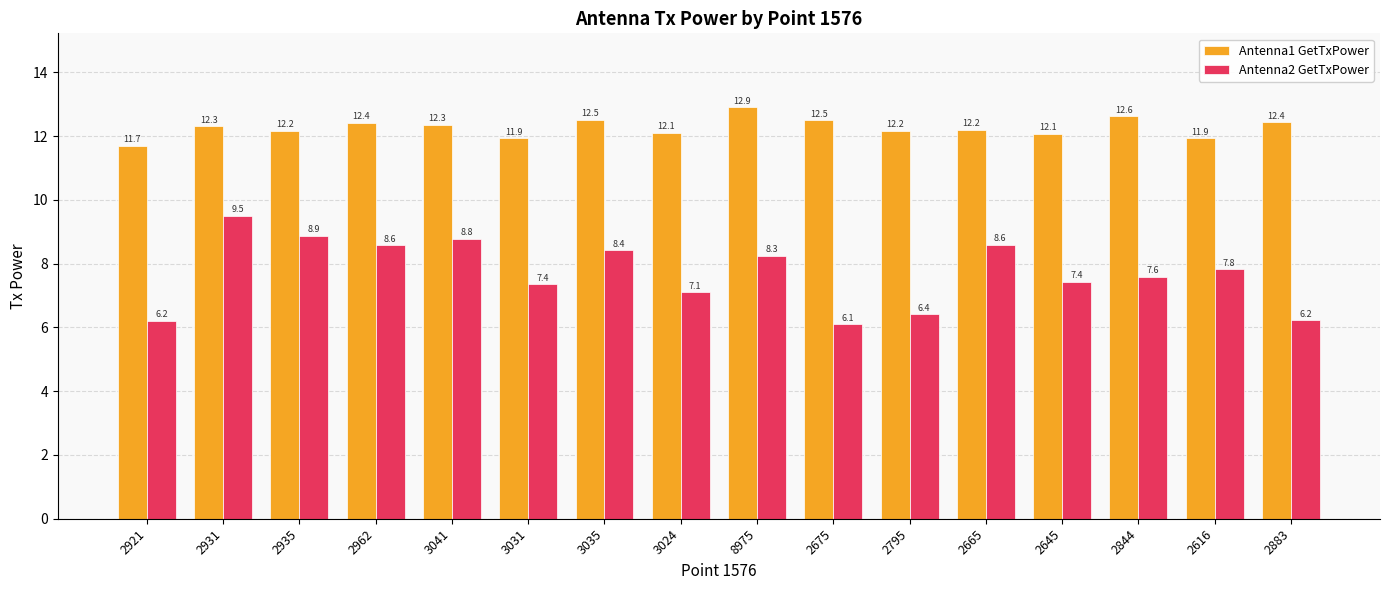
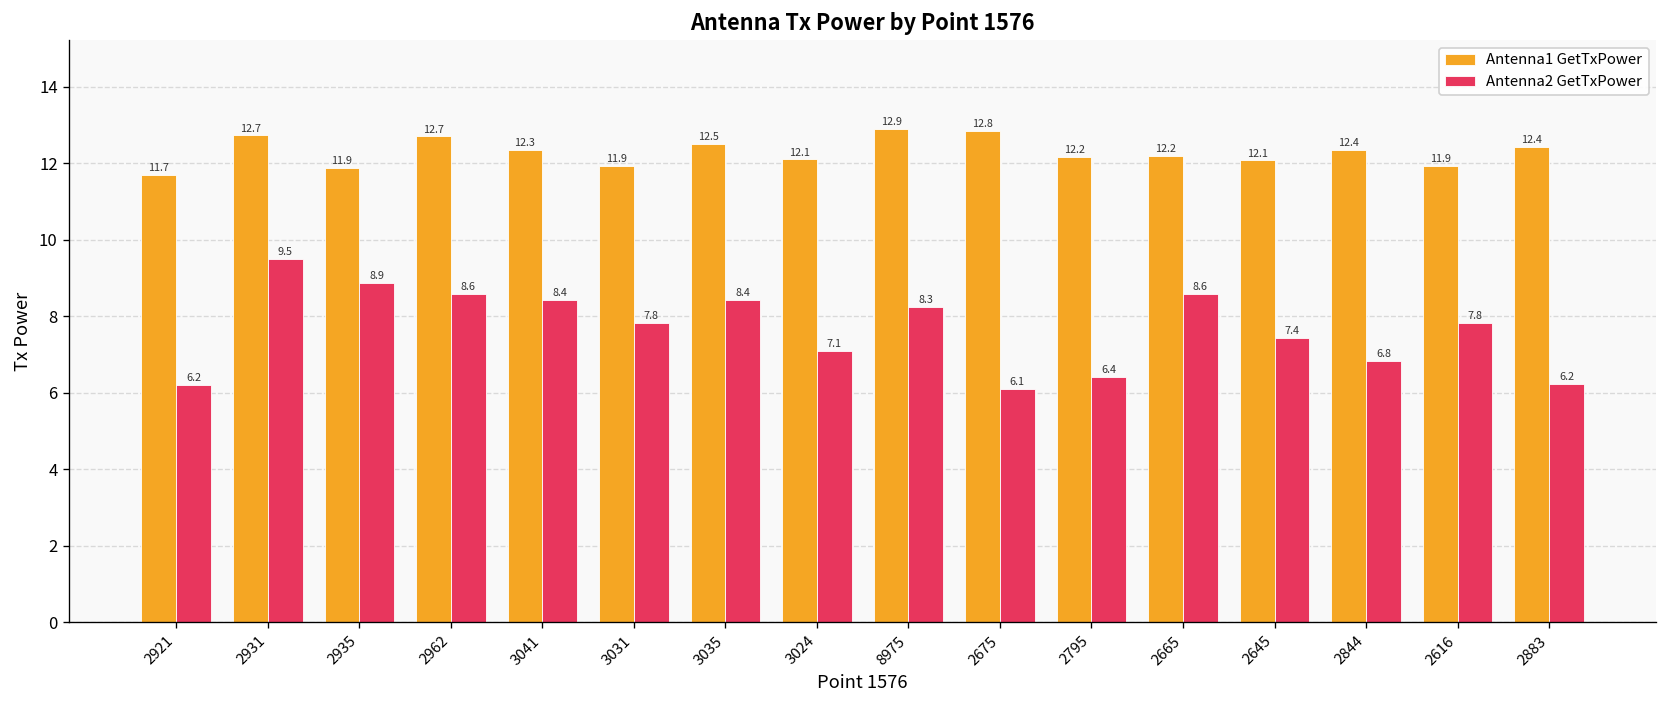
  {
    "Antenna1 GetTxPower": {
      "2921": 11.7,
-     "2931": 12.3,
-     "2935": 12.2,
-     "2962": 12.4,
+     "2931": 12.7,
+     "2935": 11.9,
+     "2962": 12.7,
      "3041": 12.3,
      "3031": 11.9,
      "3035": 12.5,
      "3024": 12.1,
      "8975": 12.9,
-     "2675": 12.5,
+     "2675": 12.8,
      "2795": 12.2,
      "2665": 12.2,
      "2645": 12.1,
-     "2844": 12.6,
+     "2844": 12.4,
      "2616": 11.9,
      "2883": 12.4
    },
    "Antenna2 GetTxPower": {
      "2921": 6.2,
      "2931": 9.5,
      "2935": 8.9,
      "2962": 8.6,
-     "3041": 8.8,
-     "3031": 7.4,
+     "3041": 8.4,
+     "3031": 7.8,
      "3035": 8.4,
      "3024": 7.1,
      "8975": 8.3,
      "2675": 6.1,
      "2795": 6.4,
      "2665": 8.6,
      "2645": 7.4,
-     "2844": 7.6,
+     "2844": 6.8,
      "2616": 7.8,
      "2883": 6.2
    }
  }
